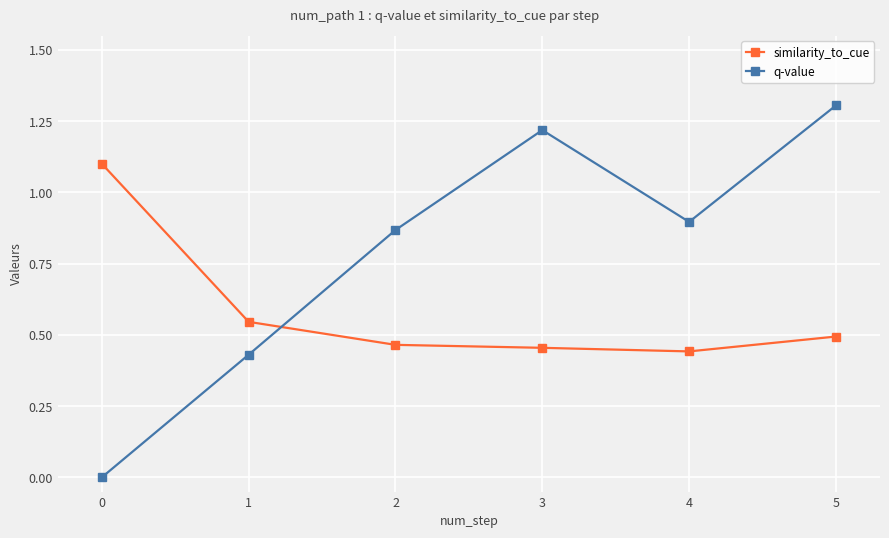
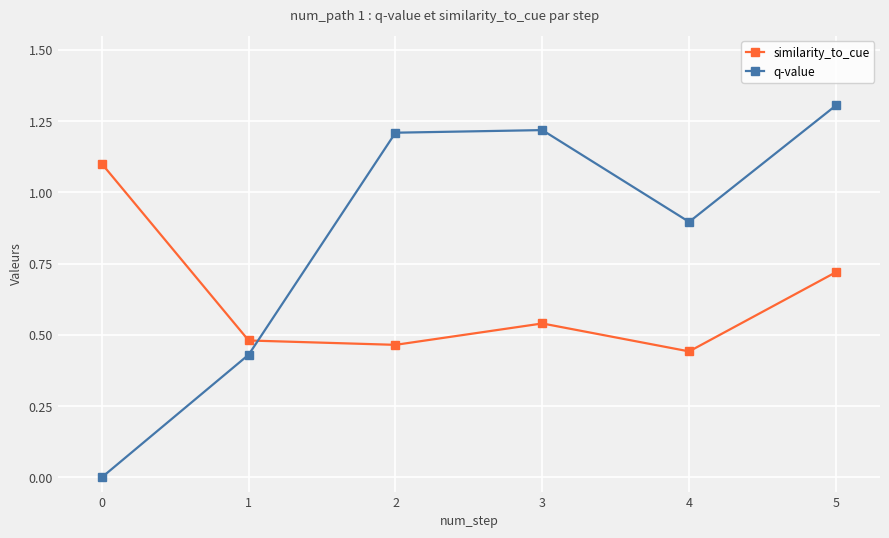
  {
    "similarity_to_cue": {
      "0": 1.10,
-     "1": 0.55,
+     "1": 0.48,
      "2": 0.46,
-     "3": 0.45,
+     "3": 0.54,
      "4": 0.44,
-     "5": 0.49
+     "5": 0.72
    },
    "q-value": {
      "0": 0.00,
      "1": 0.43,
-     "2": 0.87,
+     "2": 1.21,
      "3": 1.22,
      "4": 0.90,
      "5": 1.30
    }
  }
